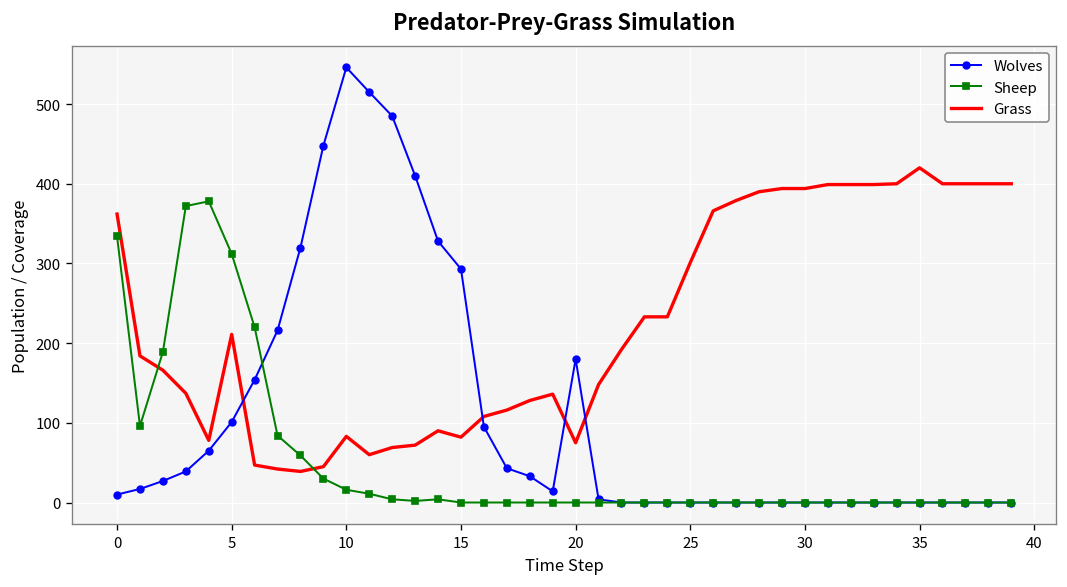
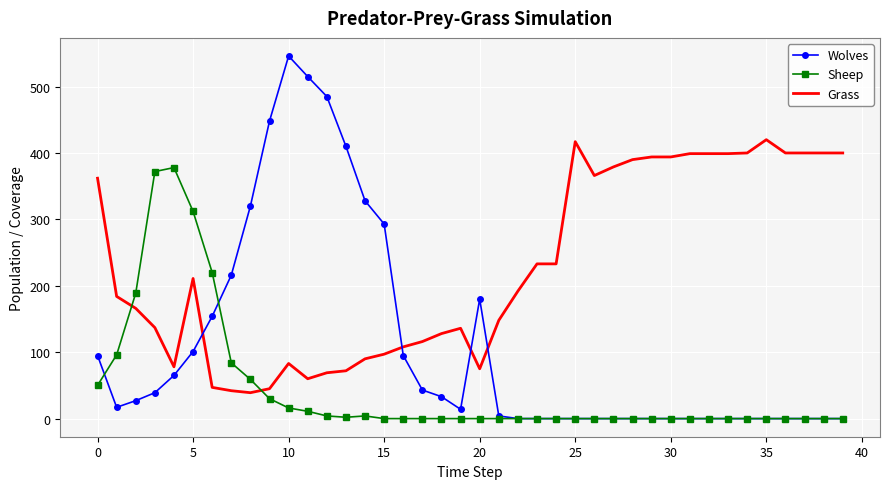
  {
    "Wolves": {
-     "0": 10,
+     "0": 100,
      "5": 100,
      "10": 550,
      "15": 290,
      "20": 180
    },
    "Sheep": {
-     "0": 330,
+     "0": 50,
      "5": 310,
      "10": 20,
      "15": 0,
      "20": 0
    },
    "Grass": {
      "0": 360,
      "5": 210,
      "10": 80,
-     "15": 80,
+     "15": 100,
      "20": 80,
-     "25": 300,
+     "25": 420,
      "30": 390,
      "35": 420
    }
  }
